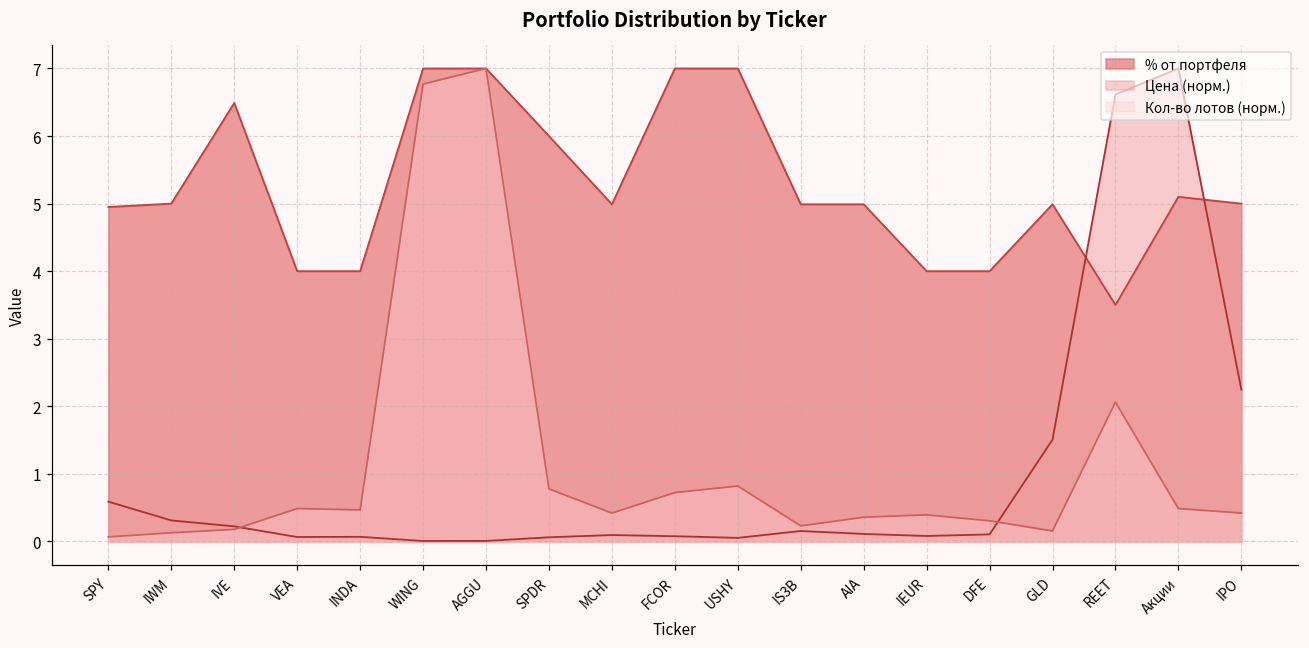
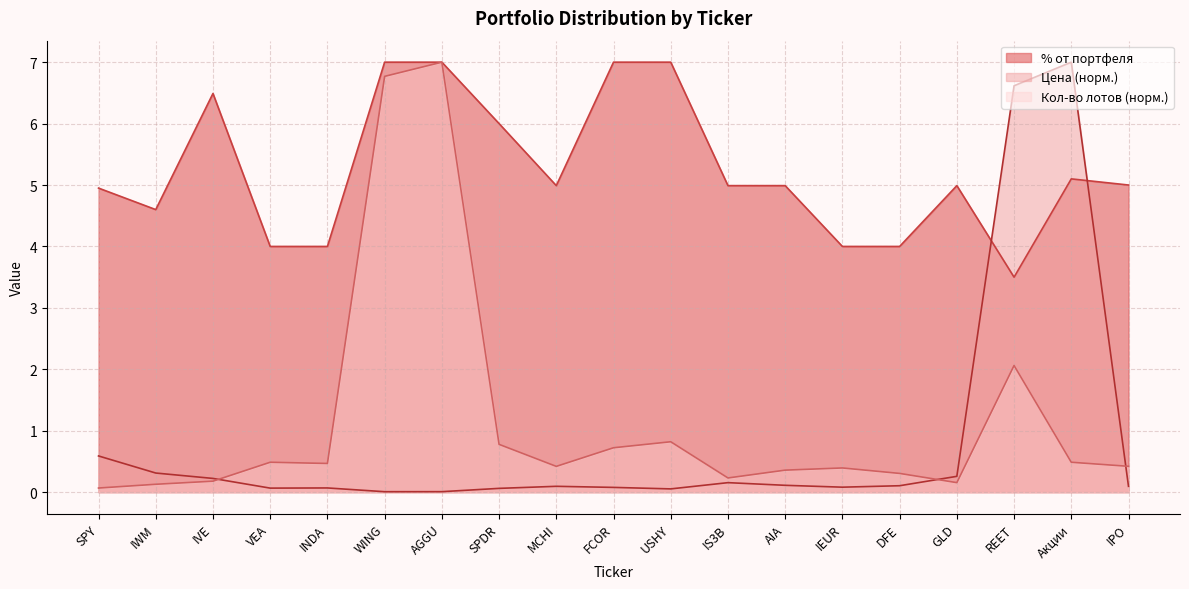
  {
    "% от портфеля": {
      "SPY": 5.0,
-     "IWM": 5.0,
+     "IWM": 4.6,
      "IVE": 6.5,
      "VEA": 4.0,
      "INDA": 4.0,
      "WING": 7.0,
      "SPDR": 6.0,
      "MCHI": 5.0,
      "FCOR": 7.0,
      "USHY": 7.0,
      "IS3B": 5.0,
      "AIA": 5.0,
      "IEUR": 4.0,
      "DFE": 4.0,
      "GLD": 5.0,
      "REET": 3.5,
      "Акции": 5.1,
      "IPO": 5.0
    },
    "Цена (норм.)": {
      "SPY": 0.6,
      "IWM": 0.3,
      "IVE": 0.2,
      "VEA": 0.1,
      "INDA": 0.1,
      "WING": 0.0,
      "AGGU": 0.0,
      "SPDR": 0.1,
      "MCHI": 0.1,
      "FCOR": 0.1,
      "USHY": 0.1,
      "IS3B": 0.2,
      "AIA": 0.1,
      "IEUR": 0.1,
      "DFE": 0.1,
-     "GLD": 1.5,
-     "IPO": 2.2
+     "GLD": 0.3,
+     "IPO": 0.1
    },
    "Кол-во лотов (норм.)": {
      "SPY": 0.1,
      "IWM": 0.1,
      "IVE": 0.2,
      "VEA": 0.5,
      "INDA": 0.5,
      "WING": 6.8,
      "SPDR": 0.8,
      "MCHI": 0.4,
      "FCOR": 0.7,
      "USHY": 0.8,
      "IS3B": 0.2,
      "AIA": 0.4,
      "IEUR": 0.4,
      "DFE": 0.3,
      "GLD": 0.2,
      "REET": 2.1,
      "Акции": 0.5,
      "IPO": 0.4
    }
  }
